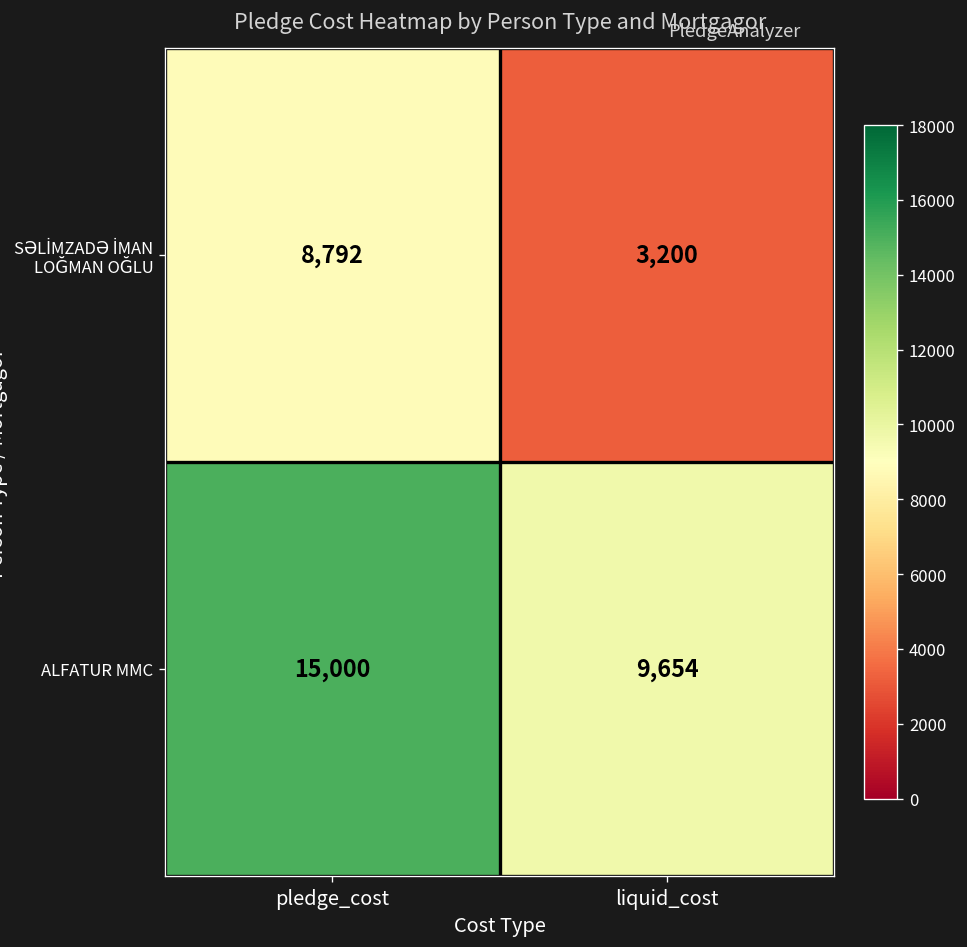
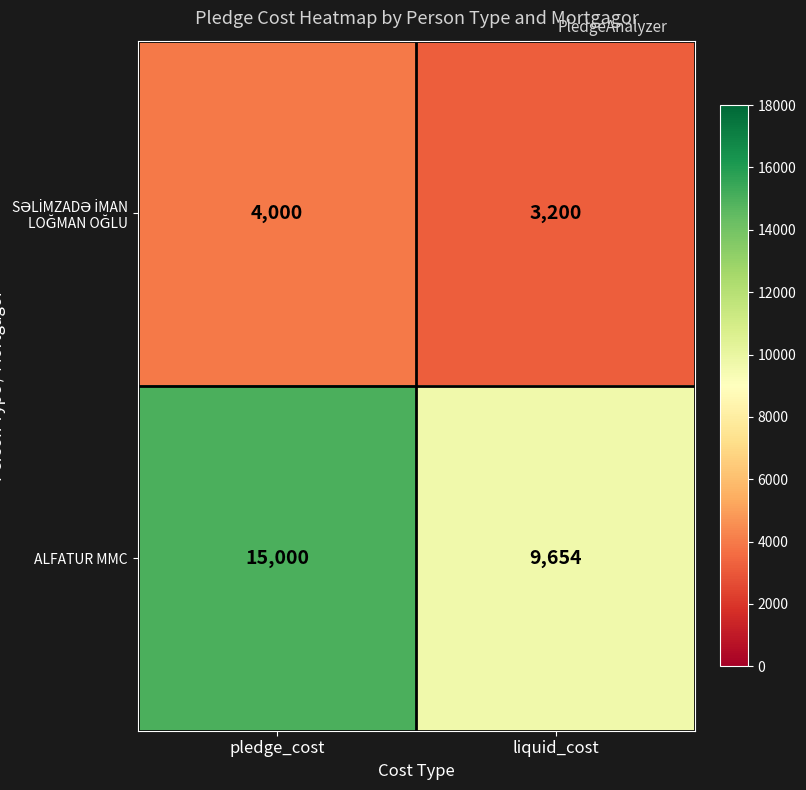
  {
    "SƏLİMZADƏ İMAN LOĞMAN OĞLU": {
-     "pledge_cost": "8,792",
+     "pledge_cost": "4,000",
      "liquid_cost": "3,200"
    },
    "ALFATUR MMC": {
      "pledge_cost": "15,000",
      "liquid_cost": "9,654"
    }
  }
